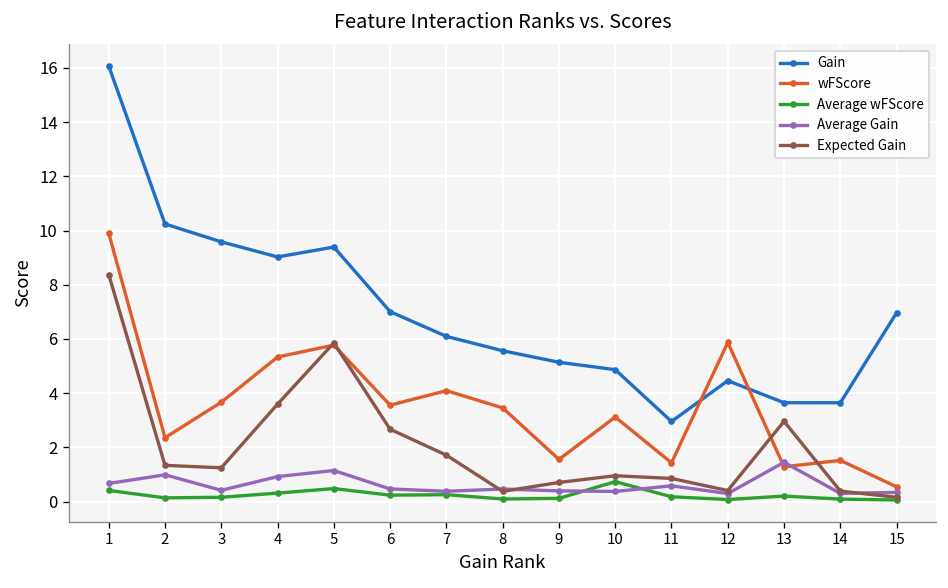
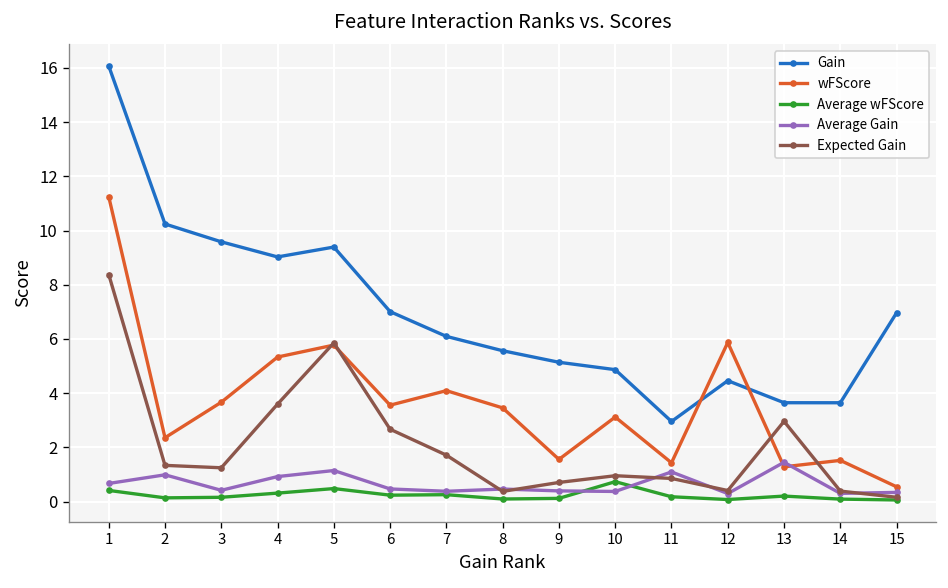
  {
    "Gain": {
      "1": 16.1,
      "2": 10.2,
      "3": 9.6,
      "4": 9.0,
      "5": 9.4,
      "6": 7.0,
      "7": 6.1,
      "8": 5.6,
      "9": 5.1,
      "10": 4.9,
      "11": 3.0,
      "12": 4.5,
      "13": 3.6,
      "14": 3.6,
      "15": 7.0
    },
    "wFScore": {
-     "1": 9.9,
+     "1": 11.3,
      "2": 2.4,
      "3": 3.7,
      "4": 5.3,
      "6": 3.6,
      "7": 4.1,
      "8": 3.5,
      "9": 1.6,
      "10": 3.1,
      "11": 1.4,
      "12": 5.9,
      "13": 1.3,
      "14": 1.5,
      "15": 0.5
    },
    "Average wFScore": {
      "1": 0.4,
      "2": 0.1,
      "3": 0.2,
      "4": 0.3,
      "5": 0.5,
      "6": 0.2,
      "7": 0.3,
      "8": 0.1,
      "9": 0.1,
      "10": 0.7,
      "11": 0.2,
      "12": 0.1,
      "13": 0.2,
      "14": 0.1
    },
    "Average Gain": {
      "1": 0.7,
      "2": 1.0,
      "3": 0.4,
      "4": 0.9,
      "5": 1.1,
      "6": 0.5,
      "7": 0.4,
      "9": 0.4,
      "10": 0.4,
-     "11": 0.6,
+     "11": 1.1,
      "13": 1.5,
      "15": 0.3
    },
    "Expected Gain": {
      "1": 8.4,
      "2": 1.3,
      "3": 1.2,
      "4": 3.6,
      "6": 2.7,
      "7": 1.7,
      "9": 0.7,
      "10": 1.0,
      "11": 0.9,
      "13": 3.0
    }
  }
